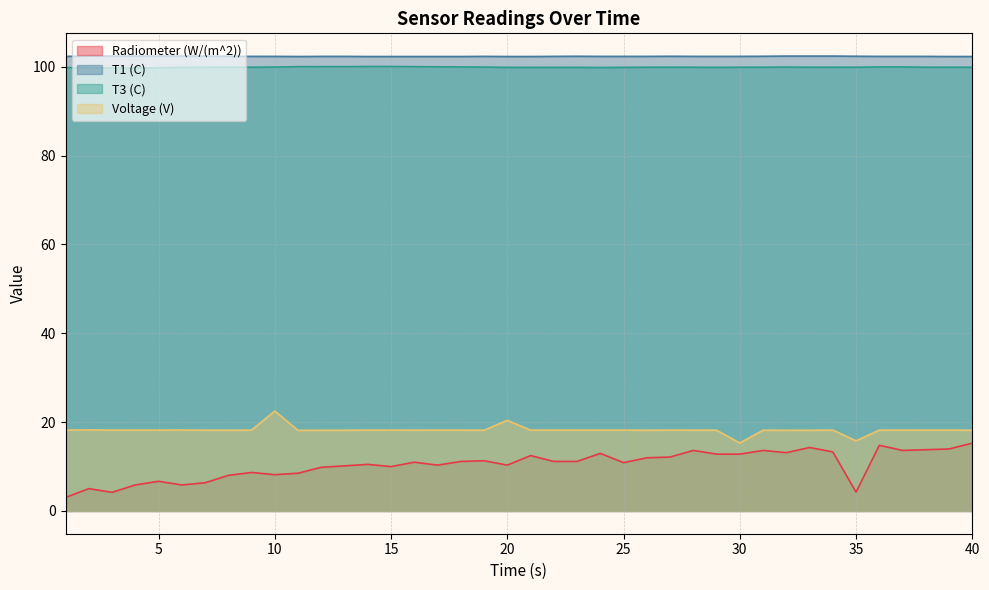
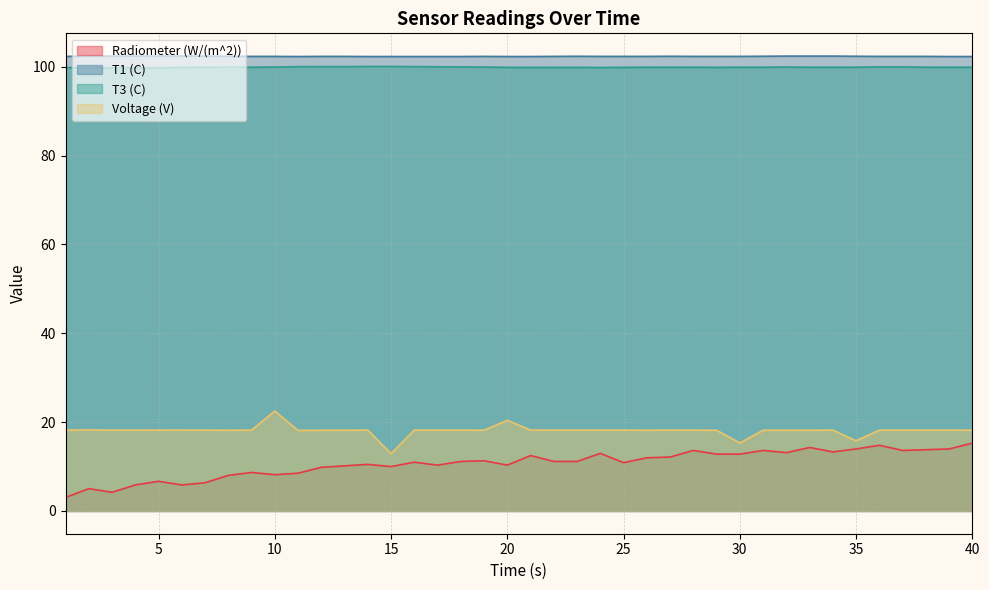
  {
    "Radiometer (W/(m^2))": {
      "5": 7,
      "10": 8,
      "15": 10,
      "20": 10,
      "25": 11,
      "30": 13,
-     "35": 4,
+     "35": 14,
      "40": 15
    },
    "Voltage (V)": {
      "5": 18,
      "10": 23,
-     "15": 18,
+     "15": 13,
      "20": 20,
      "25": 18,
      "30": 15,
      "35": 16,
      "40": 18
    }
  }
